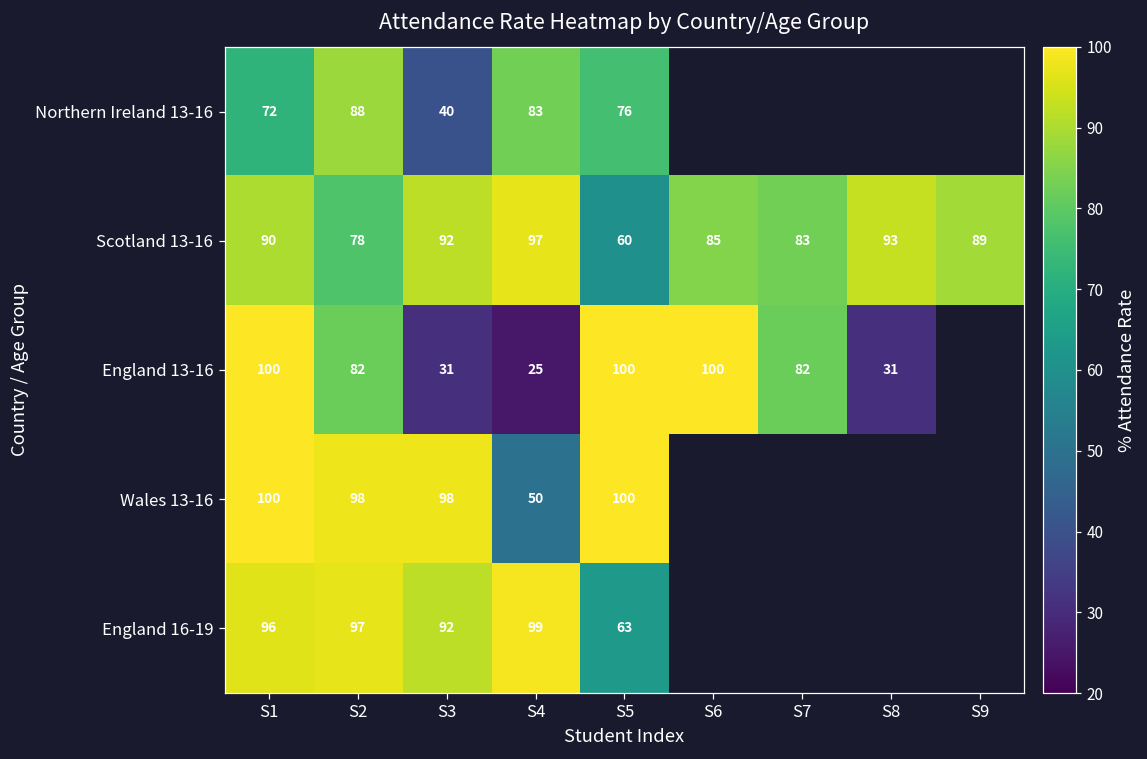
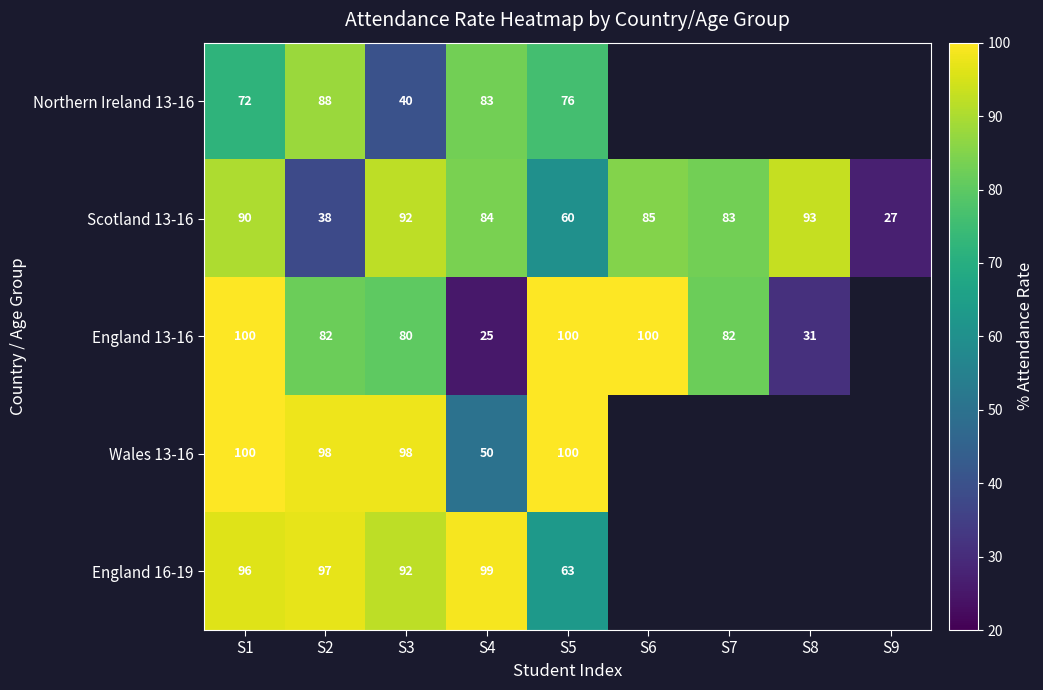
  {
    "Northern Ireland 13-16": {
      "S1": 72,
      "S2": 88,
      "S3": 40,
      "S4": 83,
      "S5": 76
    },
    "Scotland 13-16": {
      "S1": 90,
-     "S2": 78,
+     "S2": 38,
      "S3": 92,
-     "S4": 97,
+     "S4": 84,
      "S5": 60,
      "S6": 85,
      "S7": 83,
      "S8": 93,
-     "S9": 89
+     "S9": 27
    },
    "England 13-16": {
      "S1": 100,
      "S2": 82,
-     "S3": 31,
+     "S3": 80,
      "S4": 25,
      "S5": 100,
      "S6": 100,
      "S7": 82,
      "S8": 31
    },
    "Wales 13-16": {
      "S1": 100,
      "S2": 98,
      "S3": 98,
      "S4": 50,
      "S5": 100
    },
    "England 16-19": {
      "S1": 96,
      "S2": 97,
      "S3": 92,
      "S4": 99,
      "S5": 63
    }
  }
